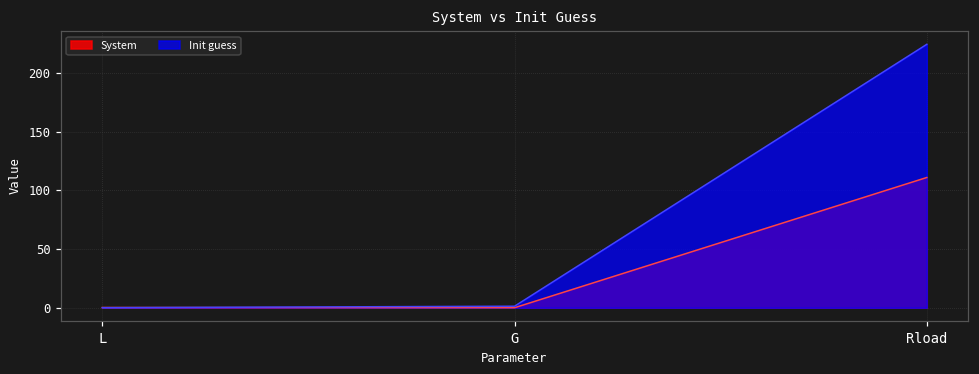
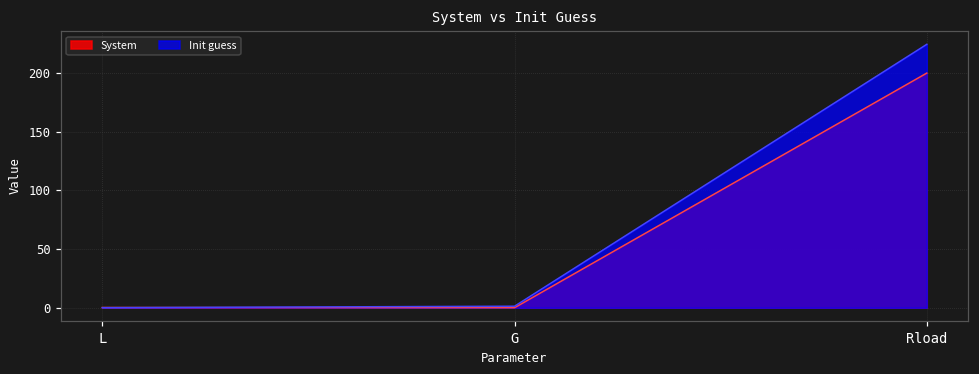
  {
    "System": {
-     "Rload": 111
+     "Rload": 200
    },
    "Init guess": {
      "Rload": 225
    }
  }
